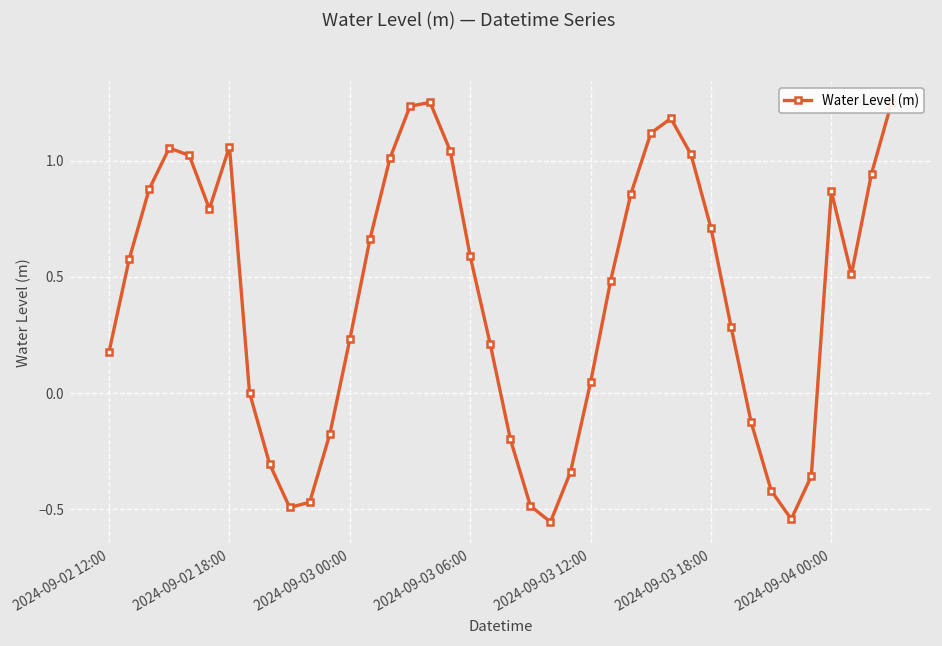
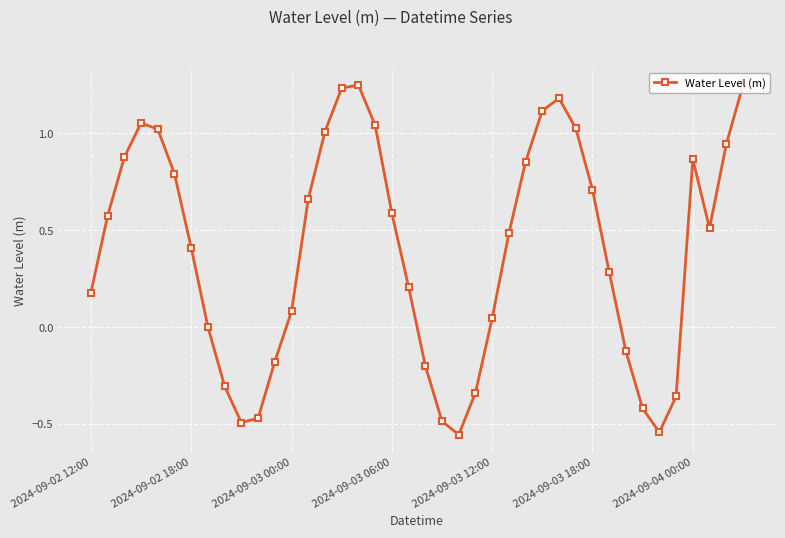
  {
    "2024-09-02 12:00": 0.18,
-   "2024-09-02 18:00": 1.06,
-   "2024-09-03 00:00": 0.23,
+   "2024-09-02 18:00": 0.41,
+   "2024-09-03 00:00": 0.08,
    "2024-09-03 06:00": 0.59,
    "2024-09-03 12:00": 0.05,
    "2024-09-03 18:00": 0.71,
    "2024-09-04 00:00": 0.87
  }
